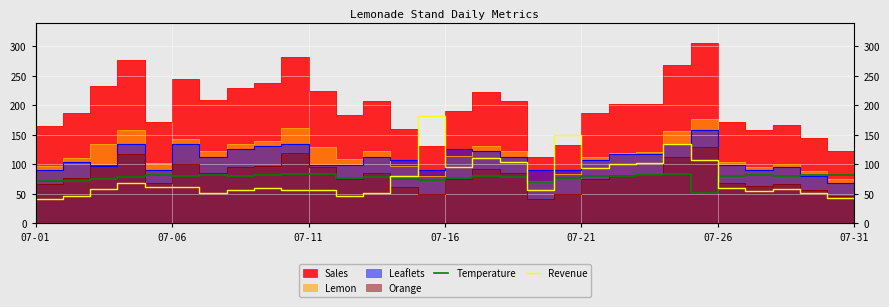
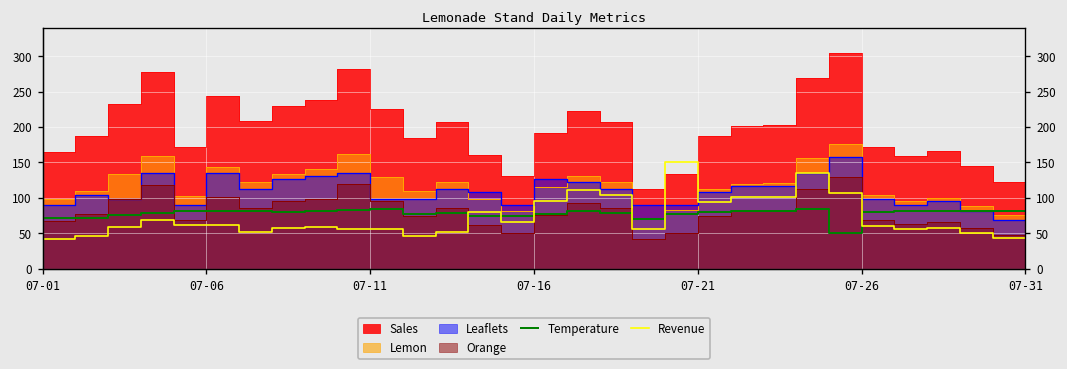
  {
    "Temperature": {
      "07-06": 80,
      "07-11": 80,
      "07-26": 50,
      "07-31": 80
    },
    "Revenue": {
      "07-01": 40,
      "07-06": 60,
      "07-11": 60,
-     "07-16": 180,
+     "07-16": 70,
      "07-21": 150
    }
  }
